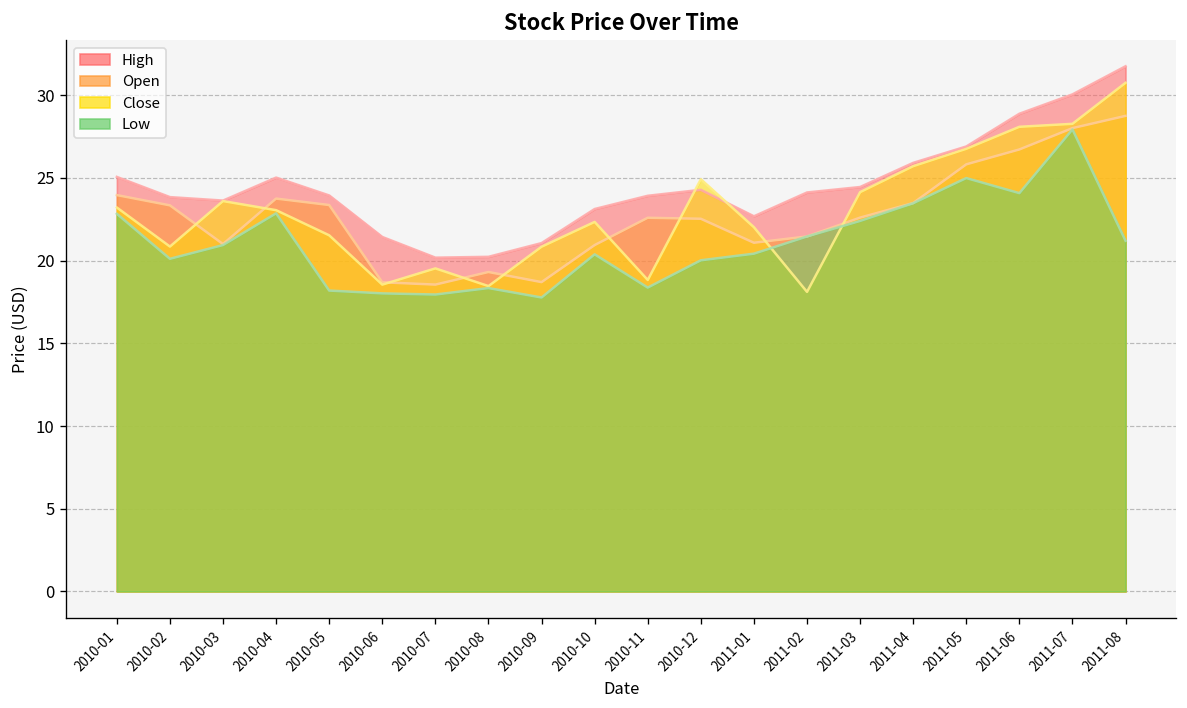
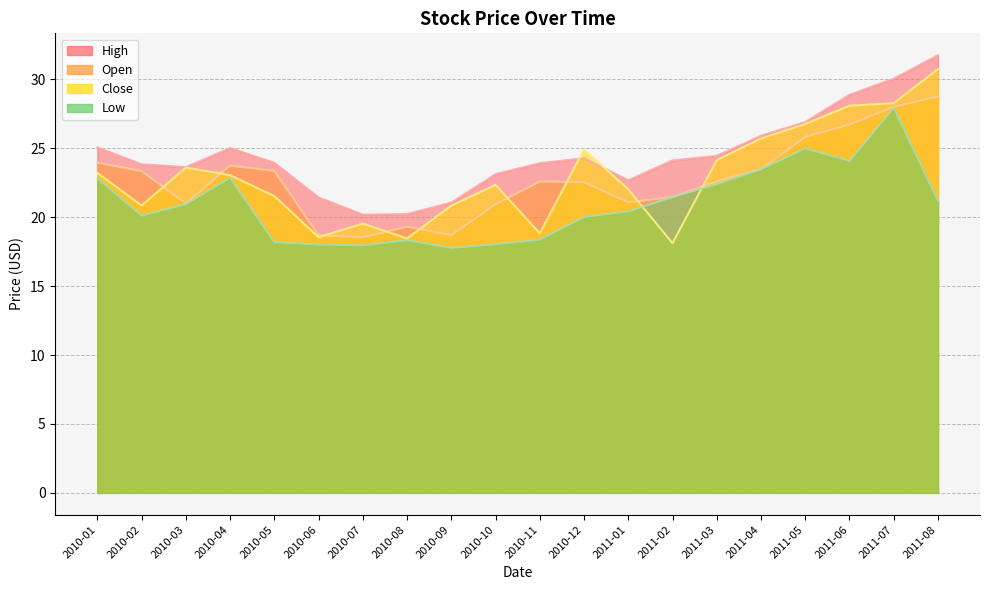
  {
    "Close": {
      "2010-01": 23.2,
      "2010-02": 20.9,
      "2010-04": 23.1,
      "2010-05": 21.5,
      "2010-07": 19.5,
      "2010-09": 20.8,
      "2010-10": 22.3,
      "2010-11": 18.8,
      "2010-12": 24.9,
      "2011-01": 22.0,
      "2011-02": 18.1,
      "2011-03": 24.1,
      "2011-04": 25.7,
      "2011-06": 28.1,
      "2011-07": 28.3,
      "2011-08": 30.8
    },
    "Low": {
      "2010-01": 22.8,
      "2010-02": 20.1,
      "2010-04": 22.9,
      "2010-05": 18.2,
      "2010-06": 18.0,
      "2010-07": 18.0,
      "2010-09": 17.8,
-     "2010-10": 20.4,
+     "2010-10": 18.0,
      "2010-11": 18.4,
      "2010-12": 20.0,
      "2011-01": 20.4,
      "2011-03": 22.4,
      "2011-05": 25.0,
      "2011-06": 24.1,
      "2011-08": 21.2
    }
  }
